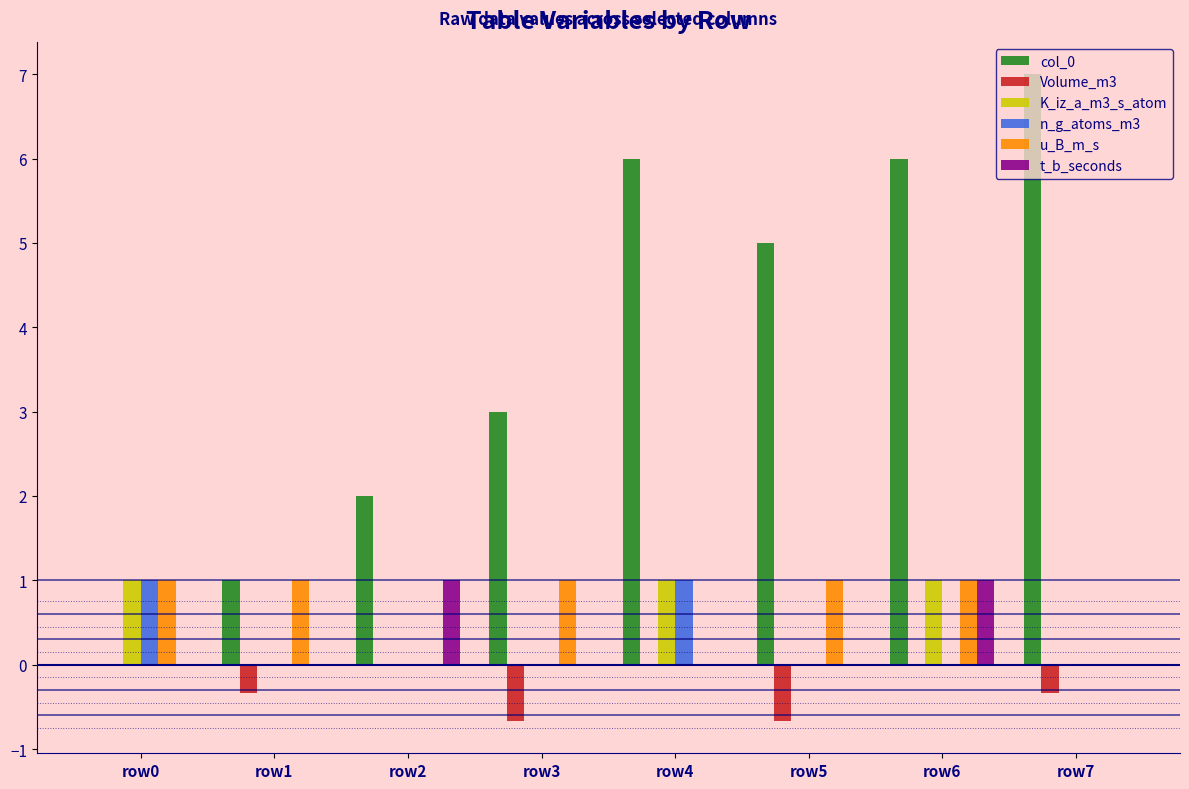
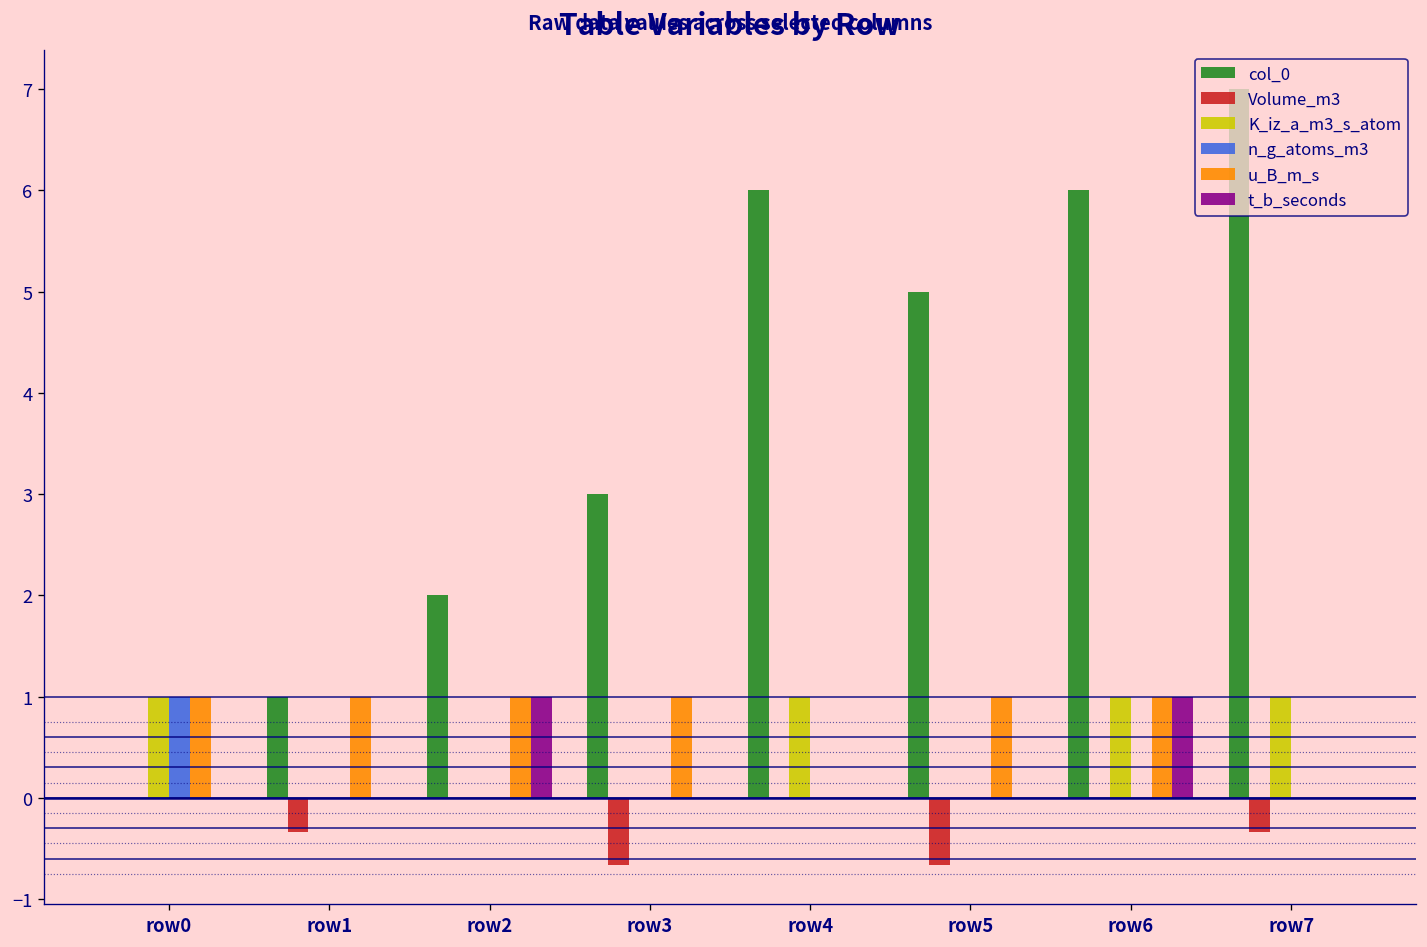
  {
    "col_0": {
      "row0": 0,
      "row1": 1,
      "row2": 2,
      "row3": 3,
      "row4": 6,
      "row5": 5,
      "row6": 6
    },
    "Volume_m3": {
      "row0": 0,
      "row1": -0.3,
      "row2": 0,
      "row3": -0.7,
      "row4": 0,
      "row5": -0.7,
      "row6": 0,
      "row7": -0.3
    },
    "K_iz_a_m3_s_atom": {
      "row0": 1,
      "row1": 0,
      "row2": 0,
      "row3": 0,
      "row4": 1,
      "row5": 0,
      "row6": 1,
-     "row7": 0
+     "row7": 1
    },
    "n_g_atoms_m3": {
      "row0": 1,
      "row1": 0,
      "row2": 0,
      "row3": 0,
-     "row4": 1,
+     "row4": 0,
      "row5": 0,
      "row6": 0,
      "row7": 0
    },
    "u_B_m_s": {
      "row0": 1,
      "row1": 1,
-     "row2": 0,
+     "row2": 1,
      "row3": 1,
      "row4": 0,
      "row5": 1,
      "row6": 1,
      "row7": 0
    },
    "t_b_seconds": {
      "row0": 0,
      "row1": 0,
      "row2": 1,
      "row3": 0,
      "row4": 0,
      "row5": 0,
      "row6": 1,
      "row7": 0
    }
  }
